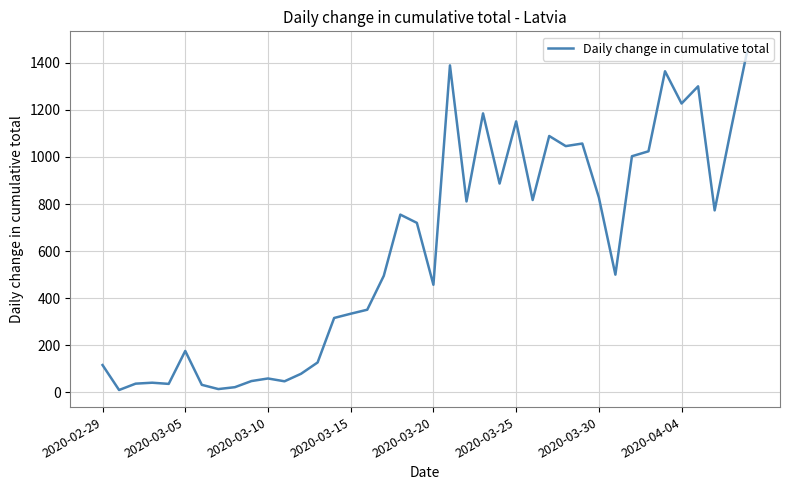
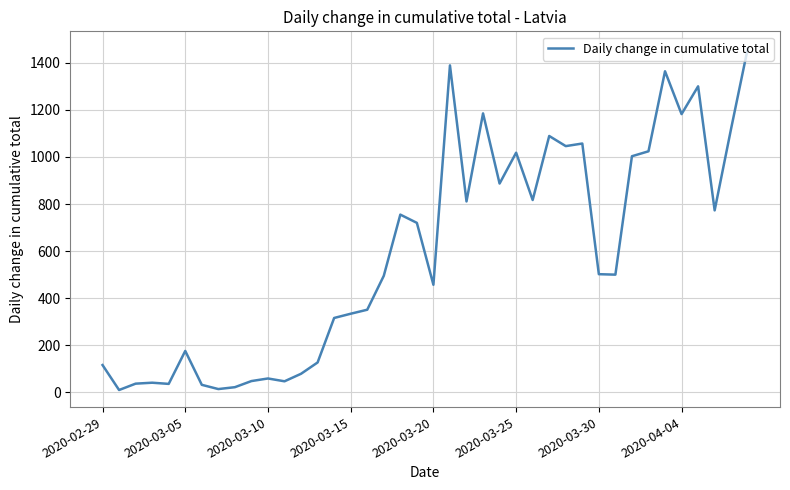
  {
    "2020-02-29": 120,
    "2020-03-05": 180,
    "2020-03-10": 60,
    "2020-03-15": 330,
    "2020-03-20": 460,
-   "2020-03-25": 1150,
-   "2020-03-30": 830,
-   "2020-04-04": 1230
+   "2020-03-25": 1020,
+   "2020-03-30": 500,
+   "2020-04-04": 1180
  }
